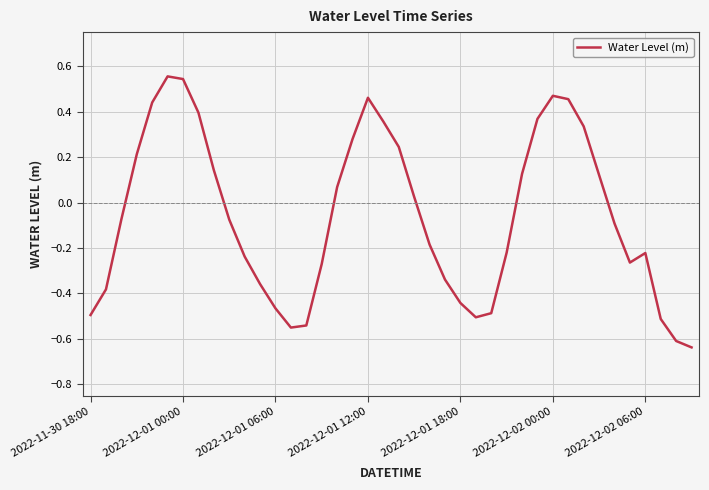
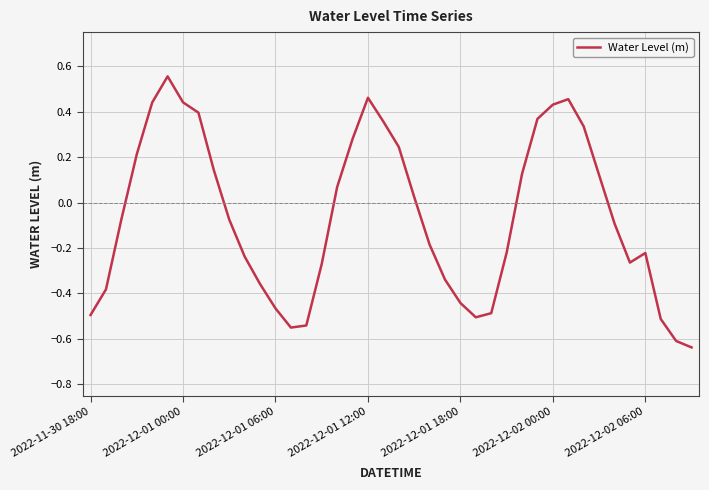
  {
    "2022-11-30 18:00": -0.49,
-   "2022-12-01 00:00": 0.54,
+   "2022-12-01 00:00": 0.44,
    "2022-12-01 06:00": -0.47,
    "2022-12-01 12:00": 0.46,
    "2022-12-01 18:00": -0.44,
-   "2022-12-02 00:00": 0.47,
+   "2022-12-02 00:00": 0.43,
    "2022-12-02 06:00": -0.22
  }
